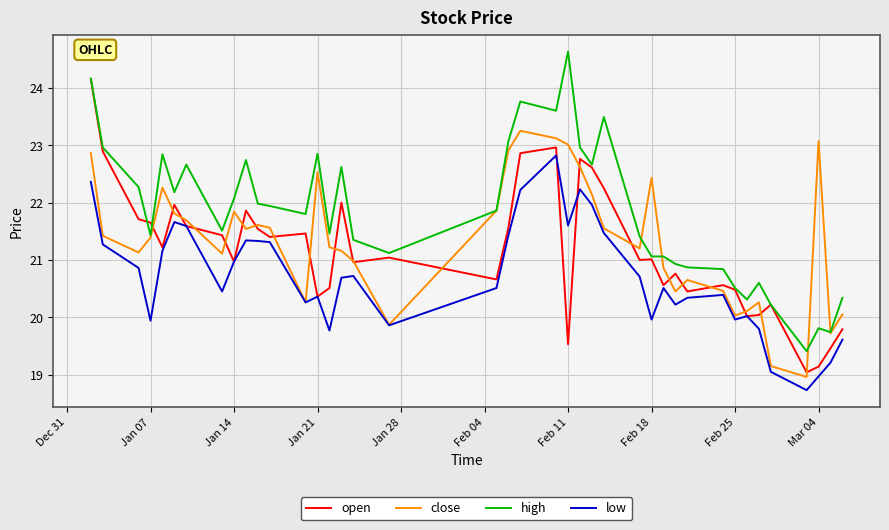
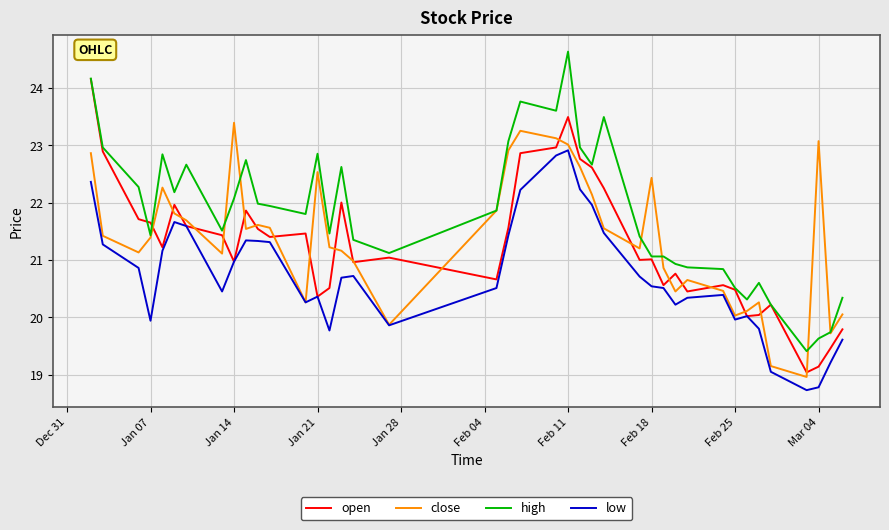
  {
    "open": {
      "Jan 07": 21.7,
-     "Feb 11": 19.5,
+     "Feb 11": 23.5,
      "Feb 18": 21.0,
      "Mar 04": 19.1
    },
    "close": {
-     "Jan 14": 21.8,
+     "Jan 14": 23.4,
      "Jan 21": 22.5,
      "Feb 11": 23.0,
      "Feb 18": 22.4,
      "Feb 25": 20.0,
      "Mar 04": 23.1
    },
    "high": {
      "Jan 14": 22.1,
      "Jan 21": 22.9,
      "Feb 11": 24.6,
      "Feb 18": 21.1,
-     "Mar 04": 19.8
+     "Mar 04": 19.6
    },
    "low": {
      "Jan 07": 19.9,
-     "Feb 11": 21.6,
-     "Feb 18": 20.0,
+     "Feb 11": 22.9,
+     "Feb 18": 20.5,
      "Feb 25": 20.0,
-     "Mar 04": 19.0
+     "Mar 04": 18.8
    }
  }
